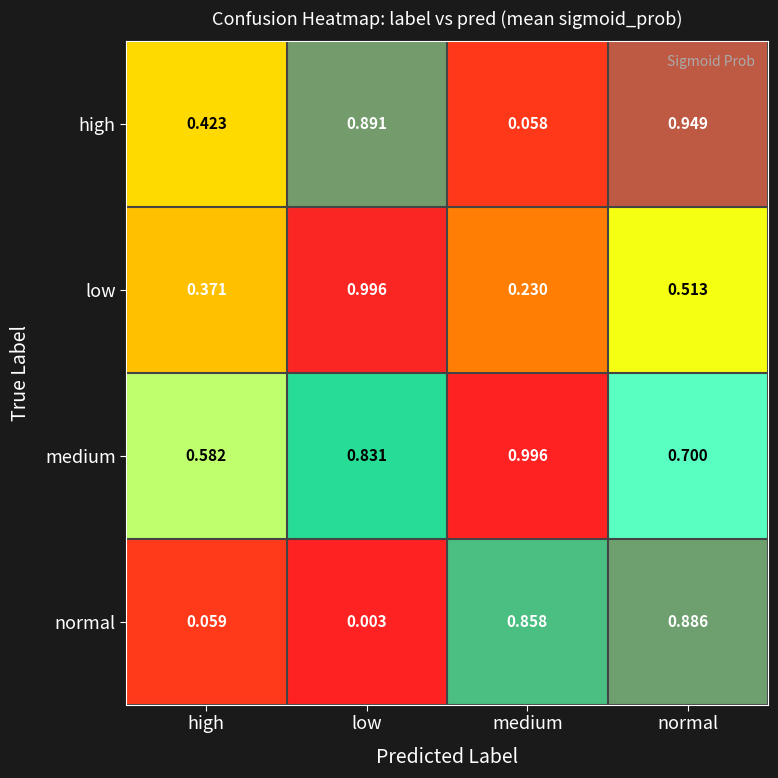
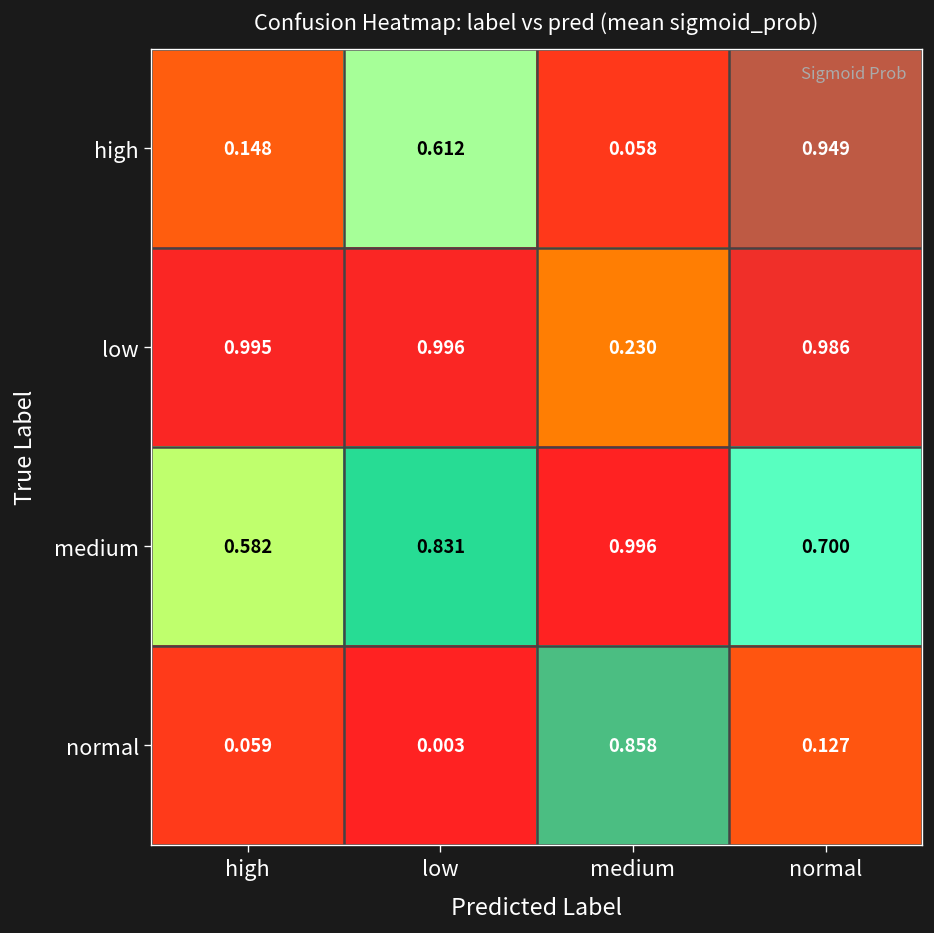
  {
    "high": {
-     "high": 0.423,
-     "low": 0.891,
+     "high": 0.148,
+     "low": 0.612,
      "medium": 0.058
    },
    "low": {
-     "high": 0.371,
+     "high": 0.995,
      "low": 0.996,
      "medium": 0.230,
-     "normal": 0.513
+     "normal": 0.986
    },
    "medium": {
      "high": 0.582,
      "low": 0.831,
      "medium": 0.996,
      "normal": 0.700
    },
    "normal": {
      "high": 0.059,
      "low": 0.003,
      "medium": 0.858,
-     "normal": 0.886
+     "normal": 0.127
    }
  }
